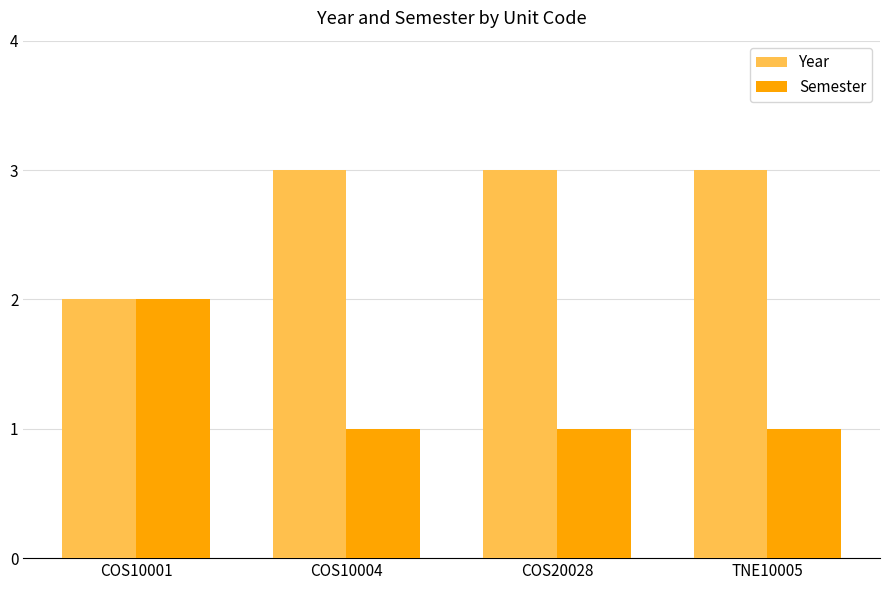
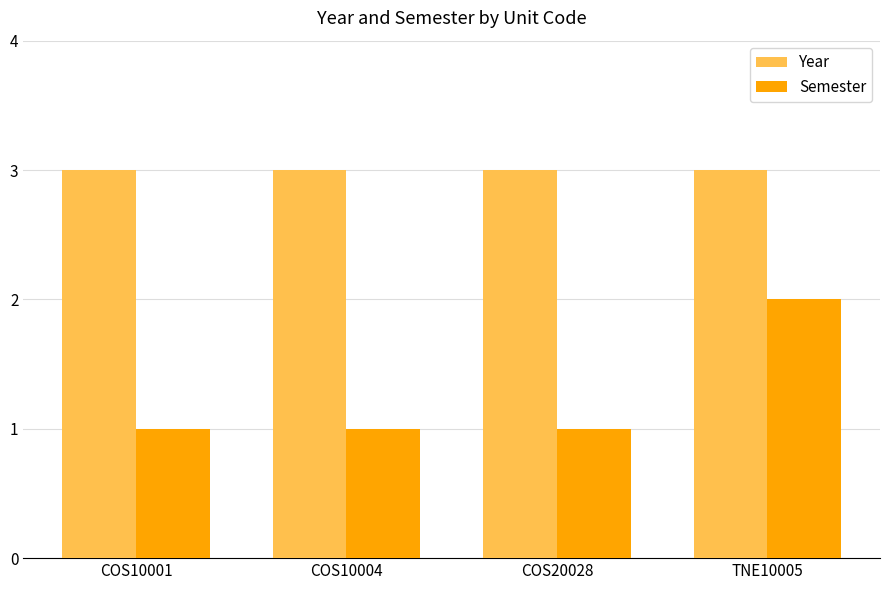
  {
    "Year": {
-     "COS10001": 2,
+     "COS10001": 3,
      "COS10004": 3,
      "COS20028": 3,
      "TNE10005": 3
    },
    "Semester": {
-     "COS10001": 2,
+     "COS10001": 1,
      "COS10004": 1,
      "COS20028": 1,
-     "TNE10005": 1
+     "TNE10005": 2
    }
  }
